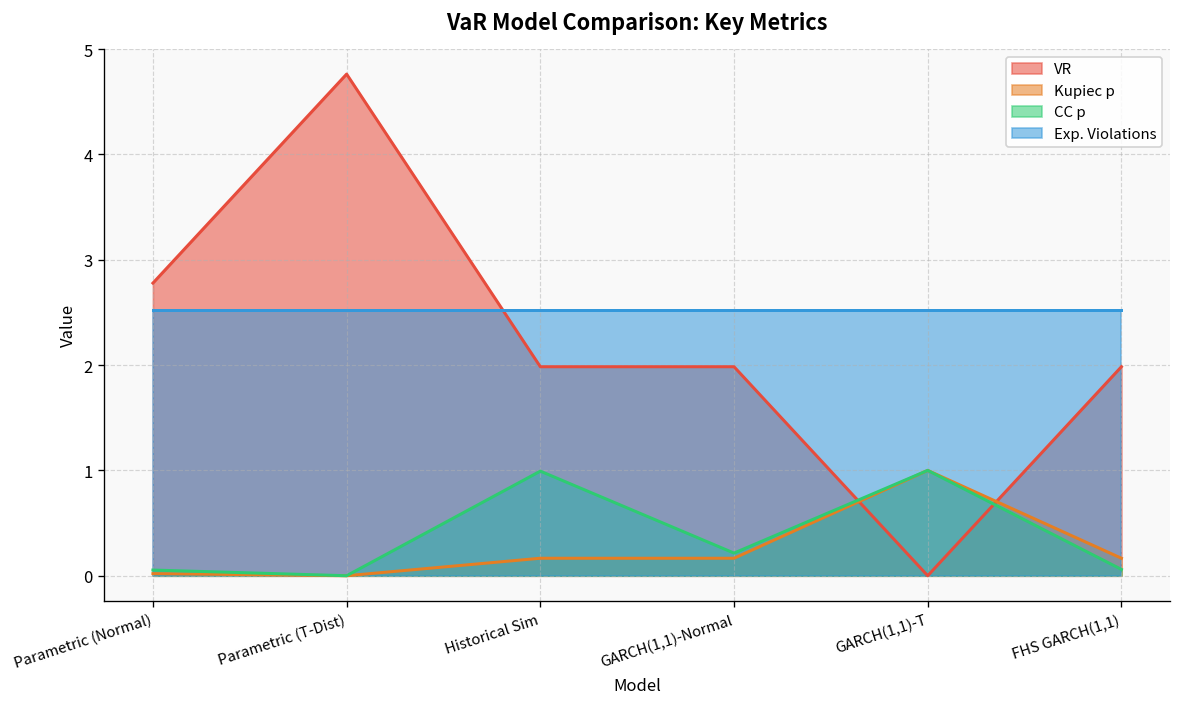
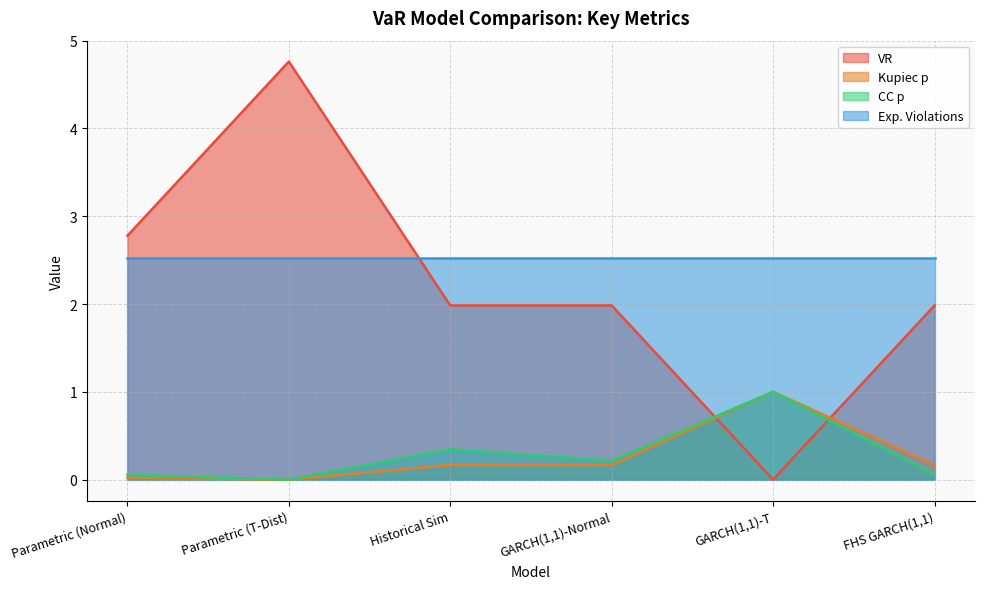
  {
    "CC p": {
      "Parametric (Normal)": 0.1,
-     "Historical Sim": 1.0,
+     "Historical Sim": 0.3,
      "GARCH(1,1)-Normal": 0.2,
      "FHS GARCH(1,1)": 0.1
    },
    "Exp. Violations": {
      "Parametric (Normal)": 2.5,
      "Parametric (T-Dist)": 2.5,
      "Historical Sim": 2.5,
      "GARCH(1,1)-Normal": 2.5,
      "GARCH(1,1)-T": 2.5,
      "FHS GARCH(1,1)": 2.5
    }
  }
